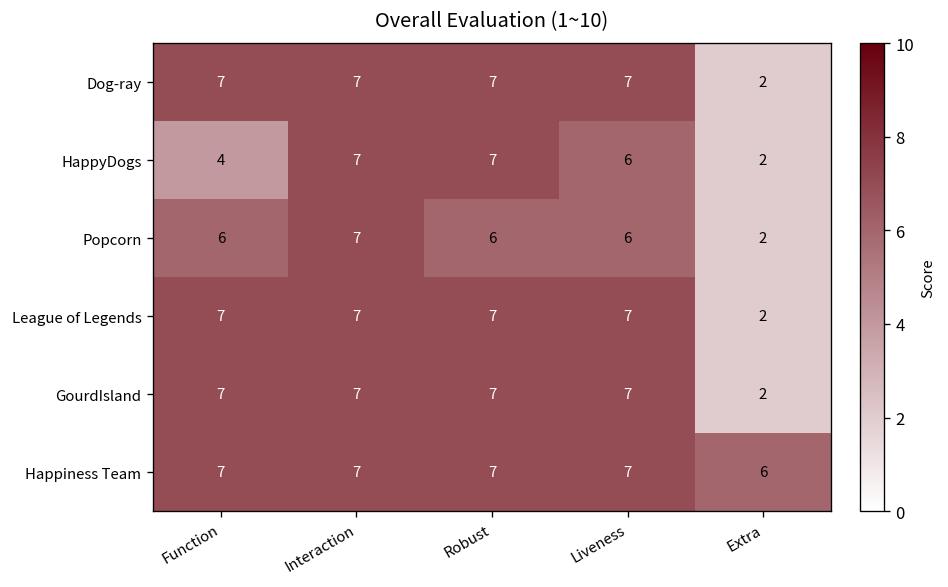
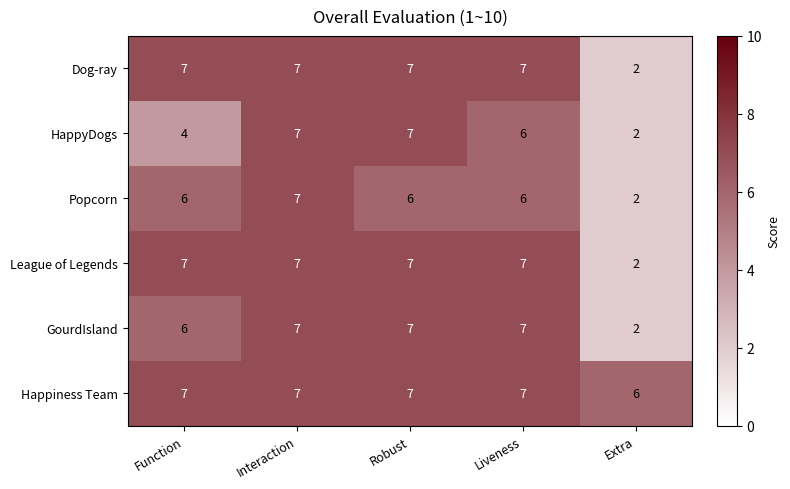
  {
    "Dog-ray": {
      "Function": 7,
      "Interaction": 7,
      "Robust": 7,
      "Liveness": 7,
      "Extra": 2
    },
    "HappyDogs": {
      "Function": 4,
      "Interaction": 7,
      "Robust": 7,
      "Liveness": 6,
      "Extra": 2
    },
    "Popcorn": {
      "Function": 6,
      "Interaction": 7,
      "Robust": 6,
      "Liveness": 6,
      "Extra": 2
    },
    "League of Legends": {
      "Function": 7,
      "Interaction": 7,
      "Robust": 7,
      "Liveness": 7,
      "Extra": 2
    },
    "GourdIsland": {
-     "Function": 7,
+     "Function": 6,
      "Interaction": 7,
      "Robust": 7,
      "Liveness": 7,
      "Extra": 2
    },
    "Happiness Team": {
      "Function": 7,
      "Interaction": 7,
      "Robust": 7,
      "Liveness": 7,
      "Extra": 6
    }
  }
